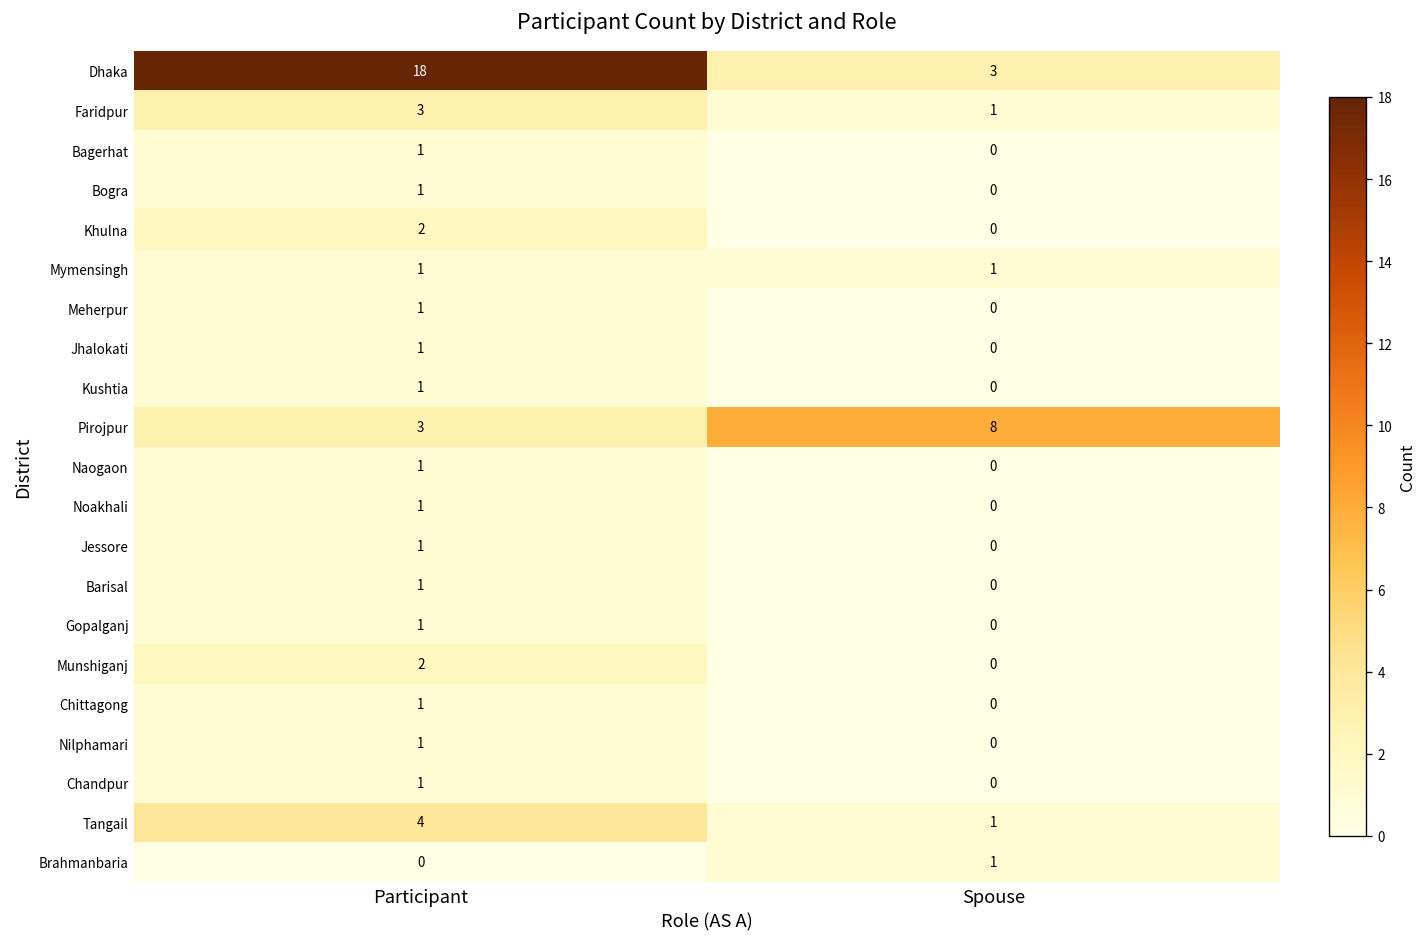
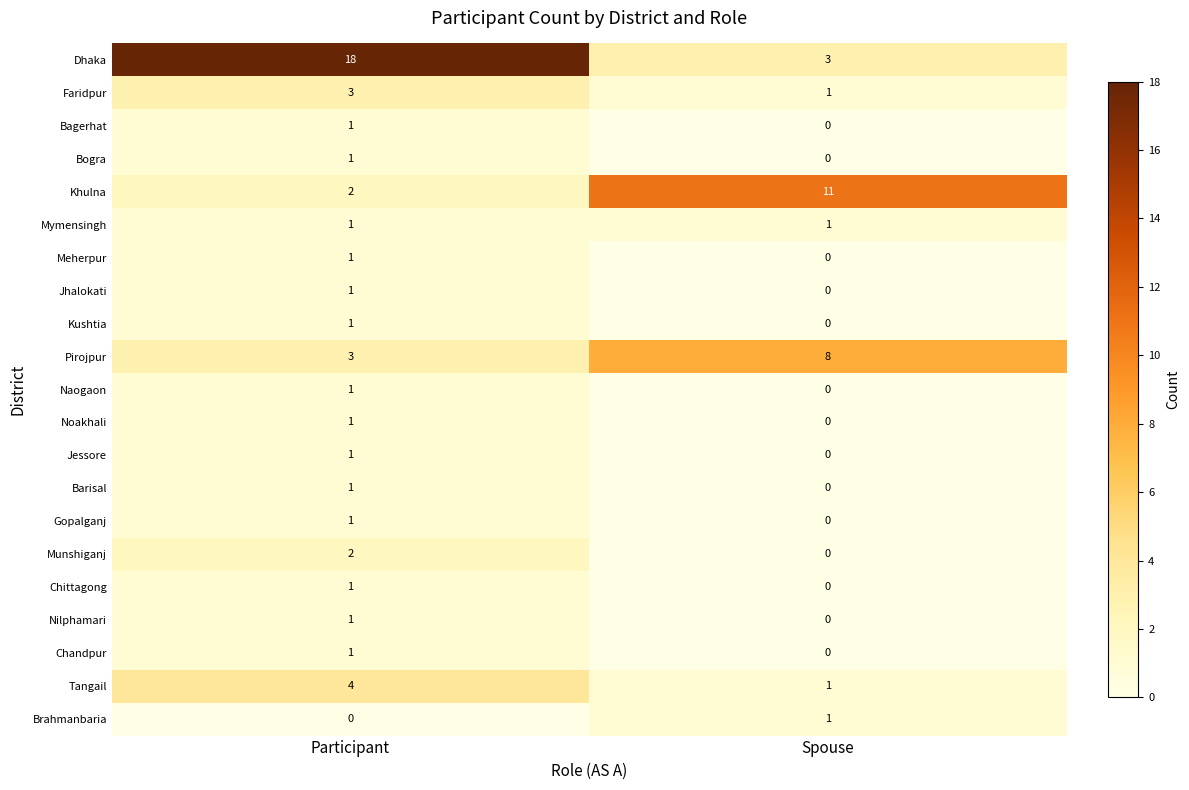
  {
    "Dhaka": {
      "Participant": 18,
      "Spouse": 3
    },
    "Faridpur": {
      "Participant": 3,
      "Spouse": 1
    },
    "Bagerhat": {
      "Participant": 1,
      "Spouse": 0
    },
    "Bogra": {
      "Participant": 1,
      "Spouse": 0
    },
    "Khulna": {
      "Participant": 2,
-     "Spouse": 0
+     "Spouse": 11
    },
    "Mymensingh": {
      "Participant": 1,
      "Spouse": 1
    },
    "Meherpur": {
      "Participant": 1,
      "Spouse": 0
    },
    "Jhalokati": {
      "Participant": 1,
      "Spouse": 0
    },
    "Kushtia": {
      "Participant": 1,
      "Spouse": 0
    },
    "Pirojpur": {
      "Participant": 3,
      "Spouse": 8
    },
    "Naogaon": {
      "Participant": 1,
      "Spouse": 0
    },
    "Noakhali": {
      "Participant": 1,
      "Spouse": 0
    },
    "Jessore": {
      "Participant": 1,
      "Spouse": 0
    },
    "Barisal": {
      "Participant": 1,
      "Spouse": 0
    },
    "Gopalganj": {
      "Participant": 1,
      "Spouse": 0
    },
    "Munshiganj": {
      "Participant": 2,
      "Spouse": 0
    },
    "Chittagong": {
      "Participant": 1,
      "Spouse": 0
    },
    "Nilphamari": {
      "Participant": 1,
      "Spouse": 0
    },
    "Chandpur": {
      "Participant": 1,
      "Spouse": 0
    },
    "Tangail": {
      "Participant": 4,
      "Spouse": 1
    },
    "Brahmanbaria": {
      "Participant": 0,
      "Spouse": 1
    }
  }
